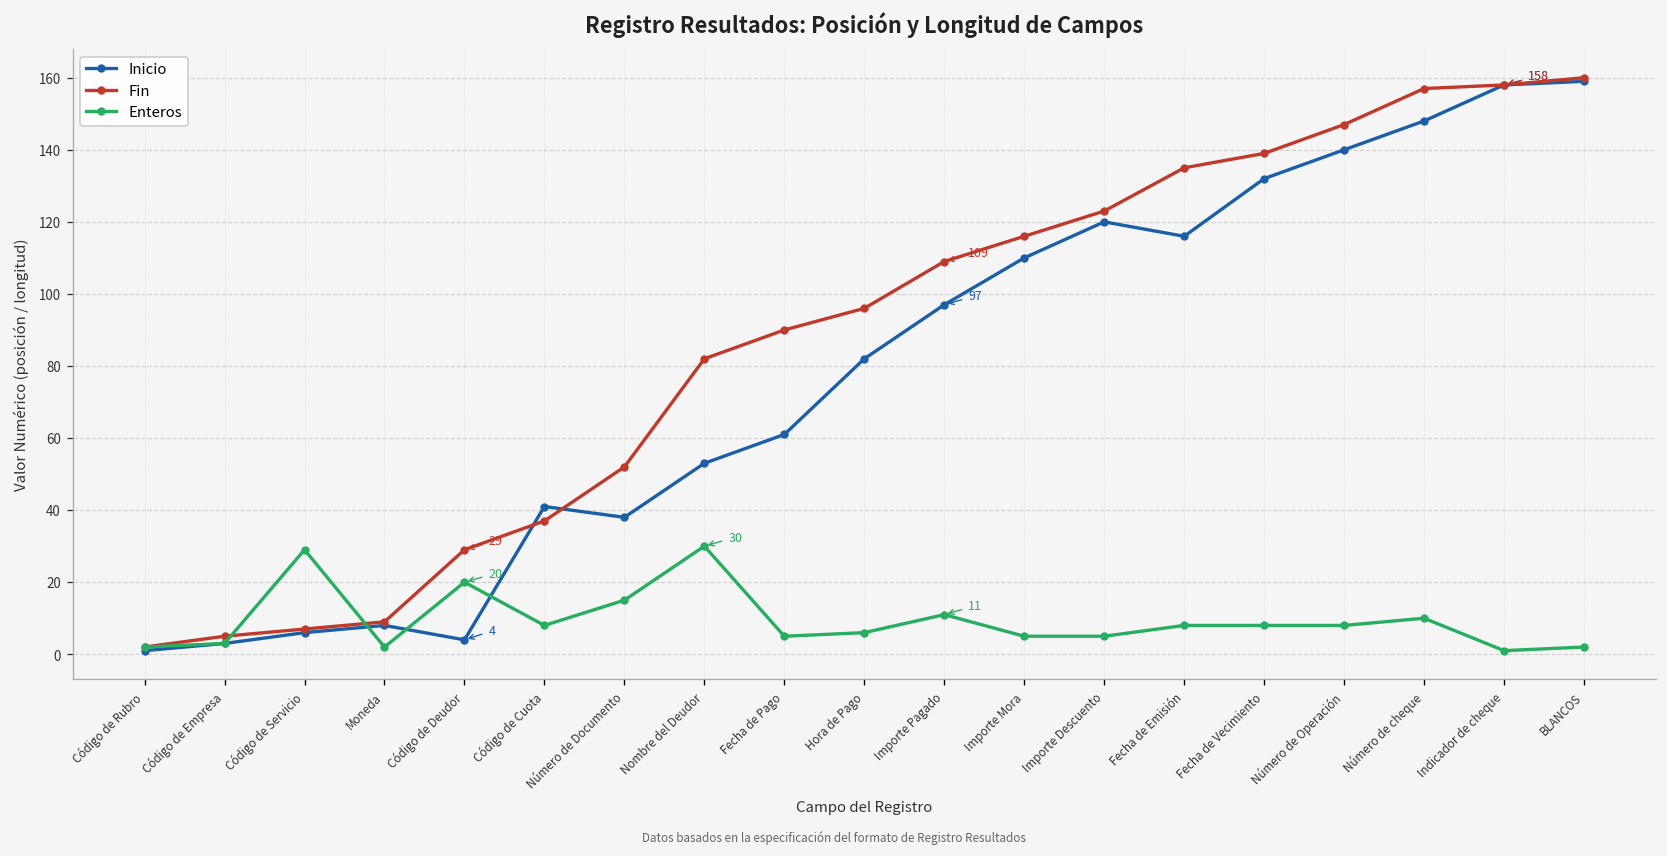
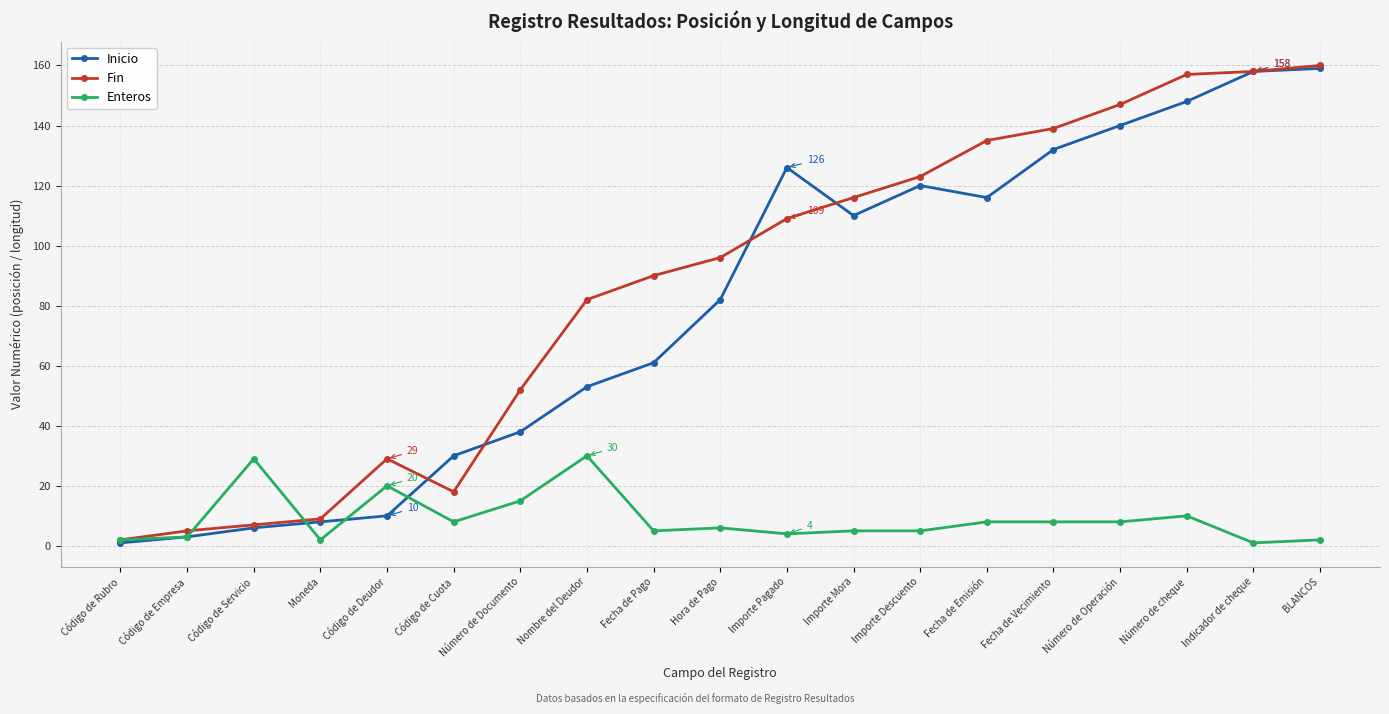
  {
    "Inicio": {
-     "Código de Deudor": 4,
-     "Código de Cuota": 41,
-     "Importe Pagado": 97
+     "Código de Deudor": 10,
+     "Código de Cuota": 30,
+     "Importe Pagado": 126
    },
    "Fin": {
      "Código de Empresa": 5,
      "Código de Servicio": 7,
      "Moneda": 9,
-     "Código de Cuota": 37,
+     "Código de Cuota": 18,
      "Número de Documento": 52,
      "Nombre del Deudor": 82,
      "Fecha de Pago": 90,
      "Hora de Pago": 96,
      "Importe Mora": 116,
      "Importe Descuento": 123,
      "Fecha de Emisión": 135,
      "Fecha de Vecimiento": 139,
      "Número de Operación": 147,
      "Número de cheque": 157,
      "BLANCOS": 160
    },
    "Enteros": {
      "Código de Deudor": 20,
      "Nombre del Deudor": 30,
-     "Importe Pagado": 11
+     "Importe Pagado": 4
    }
  }
